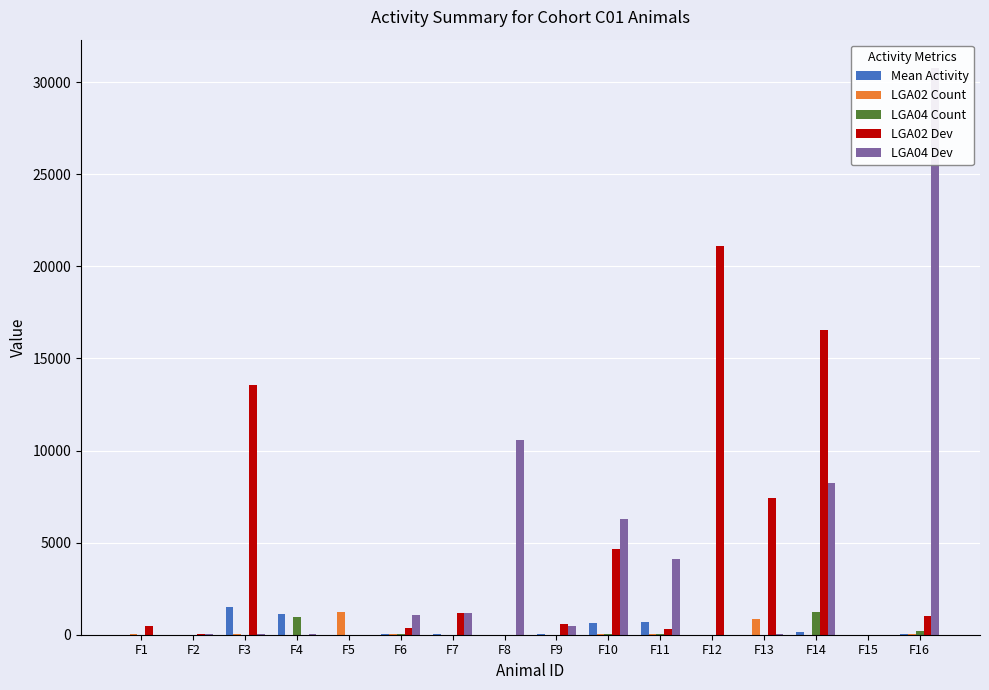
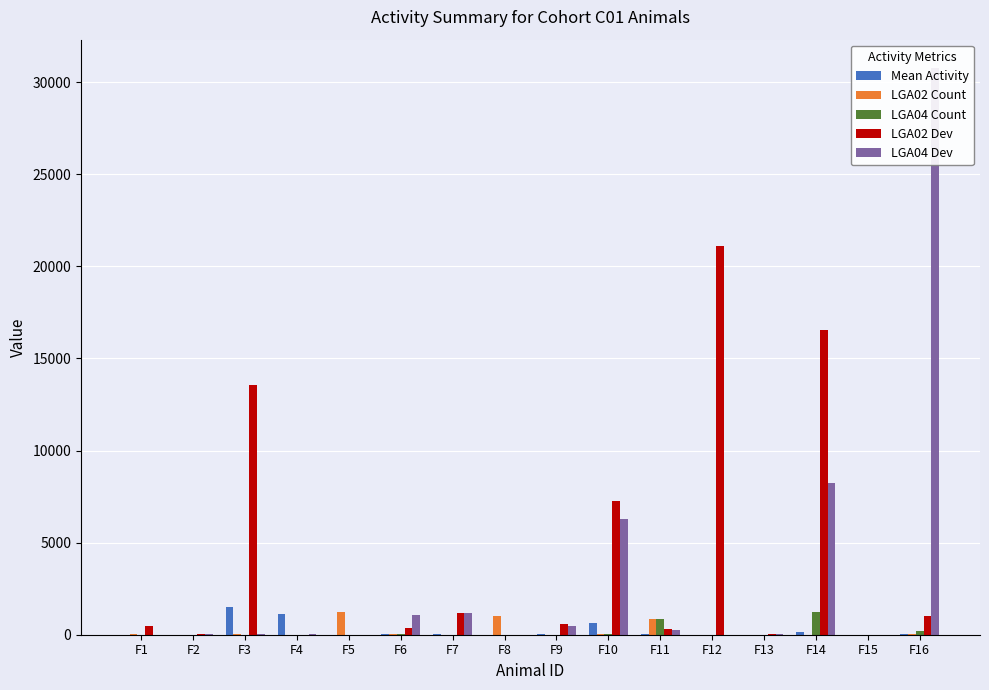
  {
    "Mean Activity": {
      "F3": 1500,
      "F4": 1100,
      "F8": 0,
      "F10": 600,
-     "F11": 700
+     "F11": 0
    },
    "LGA02 Count": {
      "F5": 1200,
      "F7": 0,
-     "F8": 0,
-     "F11": 0,
+     "F8": 1000,
+     "F11": 900,
      "F12": 0,
-     "F13": 900,
+     "F13": 0,
      "F14": 0,
      "F15": 0
    },
    "LGA04 Count": {
-     "F4": 900,
+     "F4": 0,
      "F5": 0,
      "F7": 0,
      "F8": 0,
-     "F11": 0,
+     "F11": 800,
      "F13": 0,
      "F14": 1200,
      "F15": 0,
      "F16": 200
    },
    "LGA02 Dev": {
      "F1": 500,
      "F3": 13600,
      "F4": 0,
      "F5": 0,
      "F6": 400,
      "F7": 1200,
      "F8": 0,
      "F9": 600,
-     "F10": 4600,
+     "F10": 7200,
      "F11": 300,
      "F12": 21100,
-     "F13": 7400,
+     "F13": 100,
      "F14": 16500,
      "F15": 0,
      "F16": 1000
    },
    "LGA04 Dev": {
      "F5": 0,
      "F6": 1100,
      "F7": 1200,
-     "F8": 10600,
+     "F8": 0,
      "F9": 400,
      "F10": 6300,
-     "F11": 4100,
+     "F11": 300,
      "F14": 8200,
      "F15": 0
    }
  }
